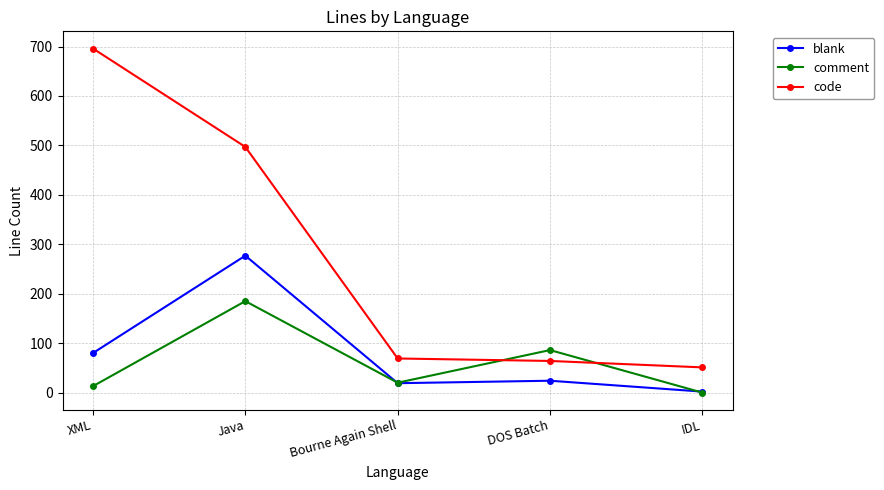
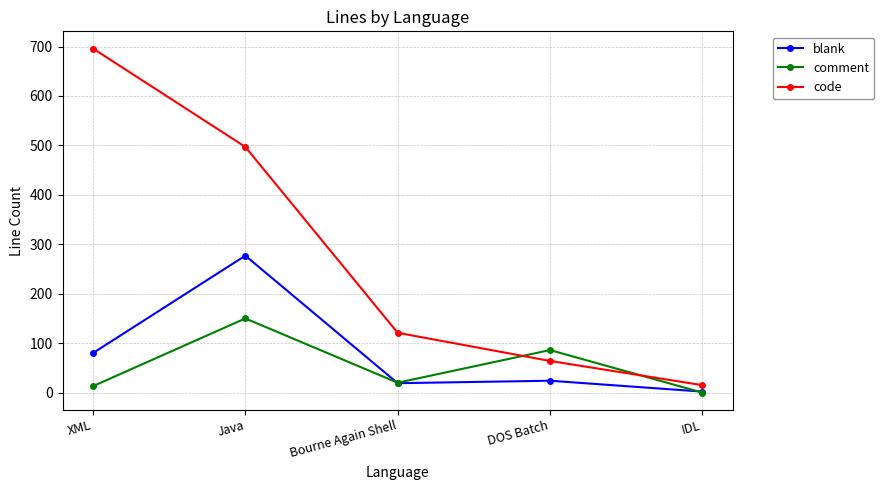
  {
    "blank": {
      "XML": 80,
      "Java": 280,
      "DOS Batch": 20
    },
    "comment": {
      "XML": 10,
-     "Java": 190,
+     "Java": 150,
      "DOS Batch": 90
    },
    "code": {
      "XML": 700,
      "Java": 500,
-     "Bourne Again Shell": 70,
+     "Bourne Again Shell": 120,
      "DOS Batch": 60,
-     "IDL": 50
+     "IDL": 20
    }
  }
